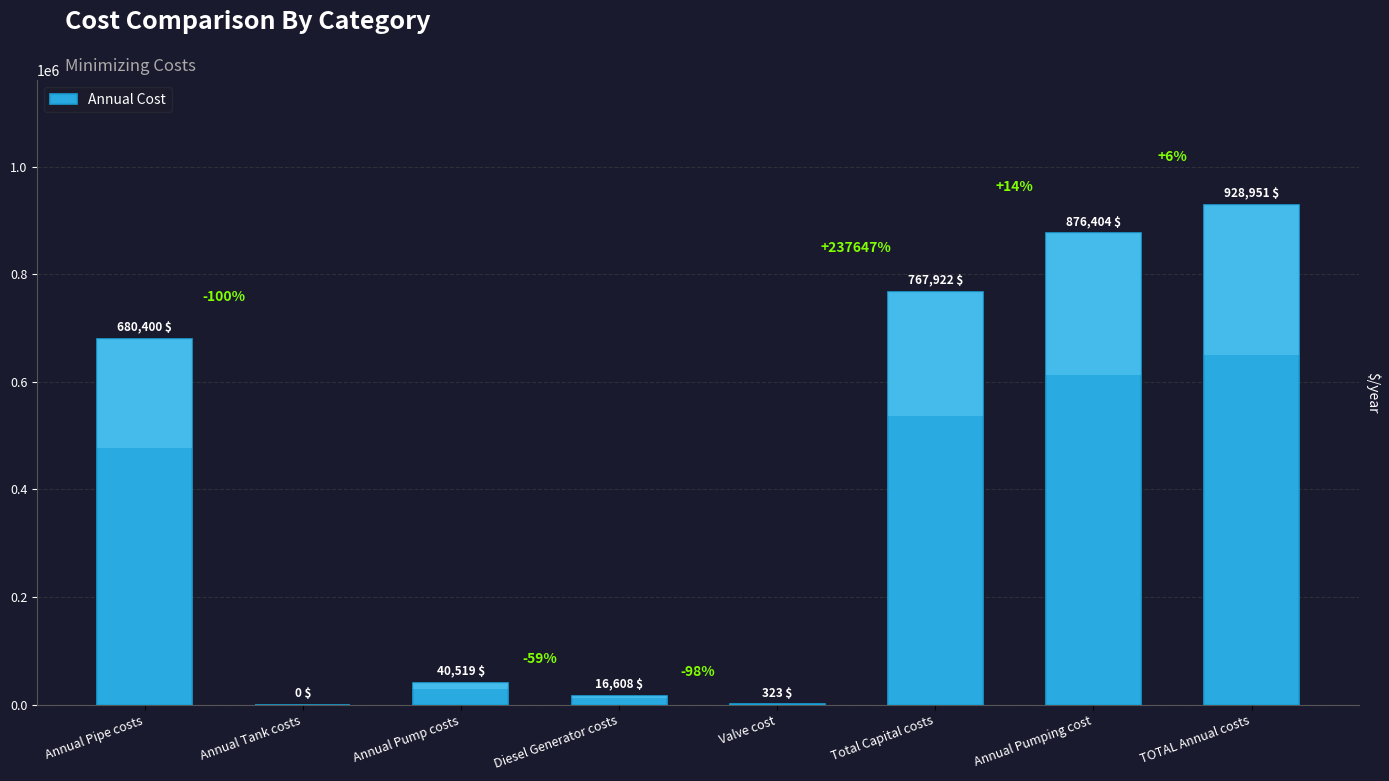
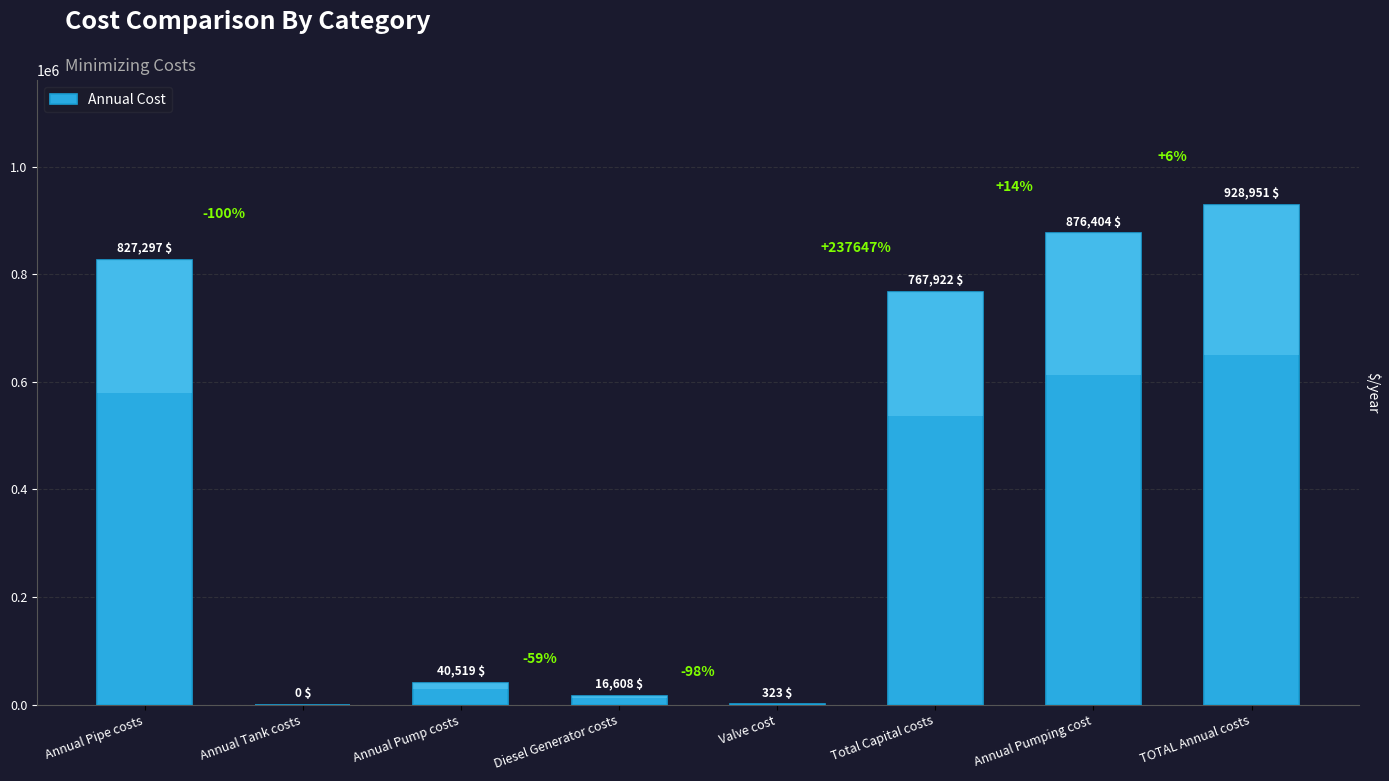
  {
    "Annual Cost": {
-     "Annual Pipe costs": "680,400",
+     "Annual Pipe costs": "827,297",
      "Annual Tank costs": "0",
      "Annual Pump costs": "40,519",
      "Diesel Generator costs": "16,608",
      "Valve cost": "323",
      "Total Capital costs": "767,922",
      "Annual Pumping cost": "876,404",
      "TOTAL Annual costs": "928,951"
    }
  }
